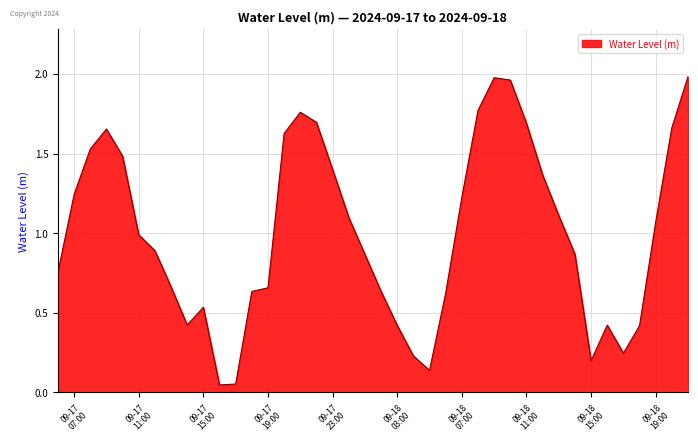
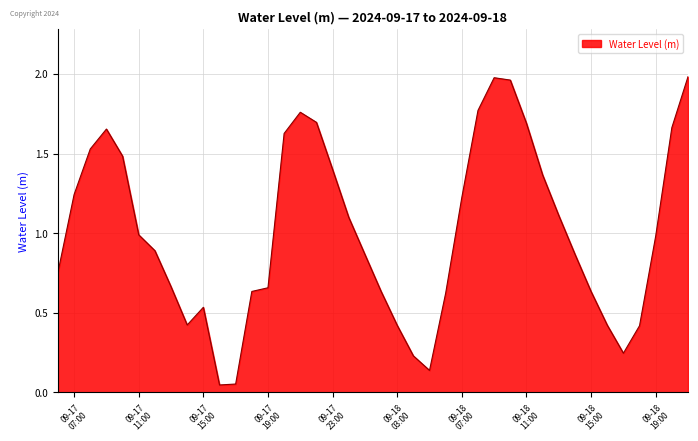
  {
    "09-17 07:00": 1.24,
    "09-17 11:00": 0.99,
    "09-17 15:00": 0.53,
    "09-17 19:00": 0.66,
    "09-17 23:00": 1.40,
    "09-18 03:00": 0.42,
    "09-18 07:00": 1.22,
    "09-18 11:00": 1.69,
-   "09-18 15:00": 0.20,
-   "09-18 19:00": 1.07
+   "09-18 15:00": 0.63,
+   "09-18 19:00": 0.98
  }
